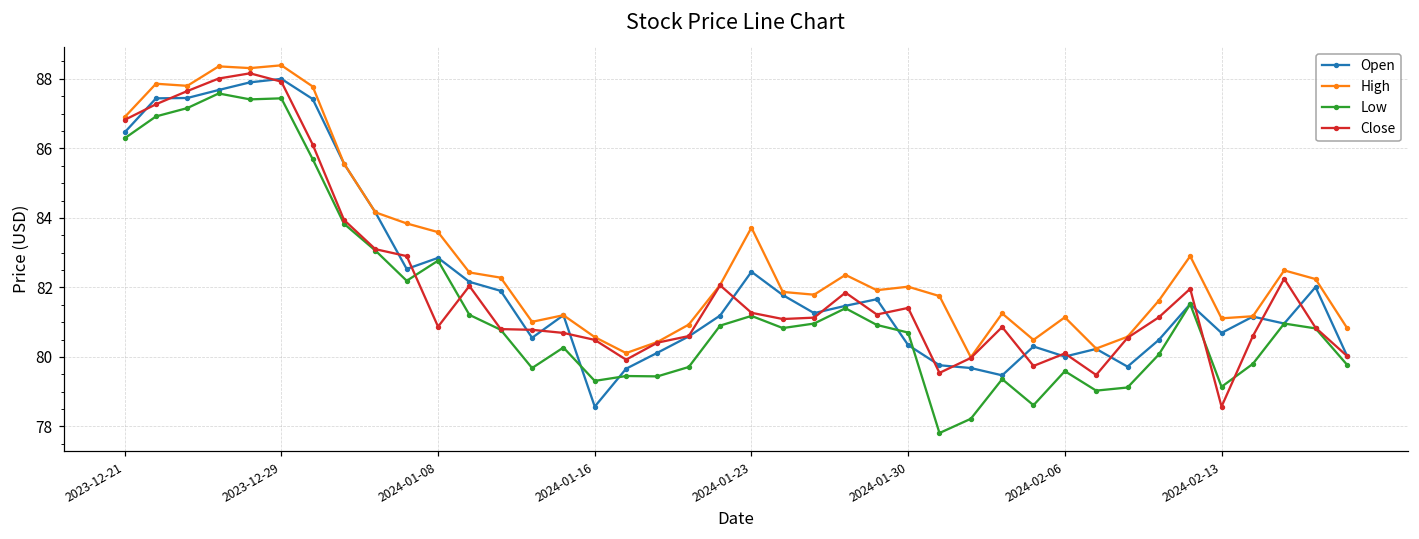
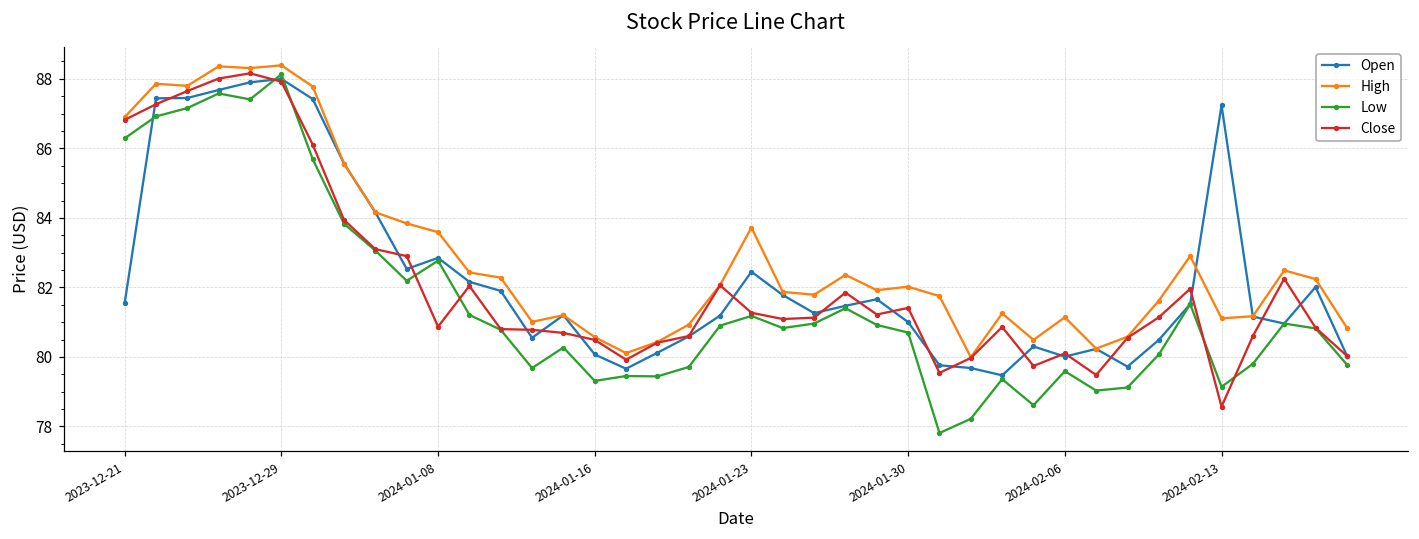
  {
    "Open": {
-     "2023-12-21": 86.5,
-     "2024-01-16": 78.6,
+     "2023-12-21": 81.6,
+     "2024-01-16": 80.1,
      "2024-01-23": 82.5,
-     "2024-01-30": 80.3,
+     "2024-01-30": 81.0,
      "2024-02-06": 80.0,
-     "2024-02-13": 80.7
+     "2024-02-13": 87.2
    },
    "High": {
      "2023-12-29": 88.4,
      "2024-01-08": 83.6,
      "2024-01-23": 83.7,
      "2024-01-30": 82.0,
      "2024-02-06": 81.1,
      "2024-02-13": 81.1
    },
    "Low": {
      "2023-12-21": 86.3,
-     "2023-12-29": 87.4,
+     "2023-12-29": 88.1,
      "2024-01-16": 79.3,
      "2024-01-23": 81.2,
      "2024-01-30": 80.7,
      "2024-02-06": 79.6,
      "2024-02-13": 79.1
    },
    "Close": {
      "2024-01-08": 80.9,
      "2024-01-23": 81.3,
      "2024-01-30": 81.4,
      "2024-02-06": 80.1,
      "2024-02-13": 78.6
    }
  }
